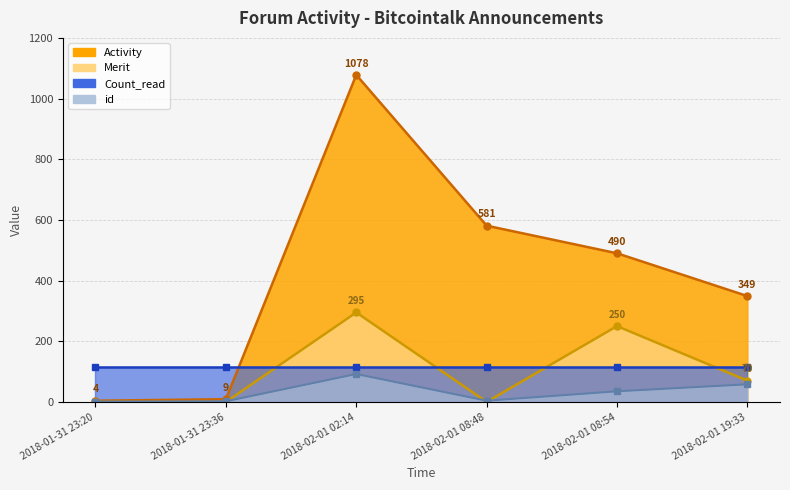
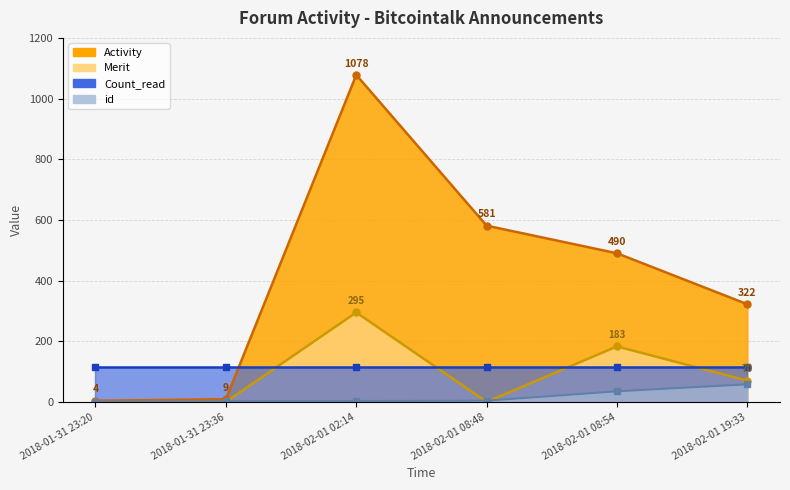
  {
    "Activity": {
      "2018-02-01 02:14": 1078,
      "2018-02-01 08:48": 581,
      "2018-02-01 08:54": 490,
-     "2018-02-01 19:33": 349
+     "2018-02-01 19:33": 322
    },
    "Merit": {
      "2018-02-01 02:14": 295,
-     "2018-02-01 08:54": 250
+     "2018-02-01 08:54": 183
    },
    "Count_read": {
      "2018-01-31 23:20": 110,
      "2018-01-31 23:36": 110,
      "2018-02-01 02:14": 110,
      "2018-02-01 08:48": 110,
      "2018-02-01 08:54": 110
    },
    "id": {
-     "2018-02-01 02:14": 90,
+     "2018-02-01 02:14": 0,
      "2018-02-01 08:54": 40,
      "2018-02-01 19:33": 60
    }
  }
